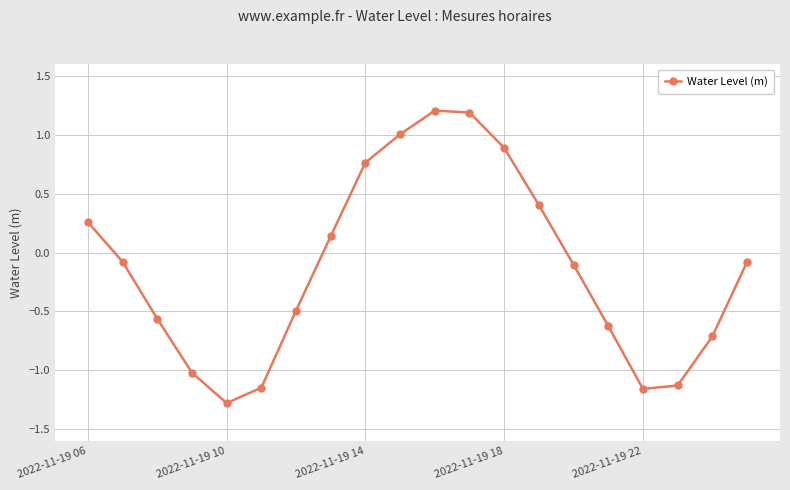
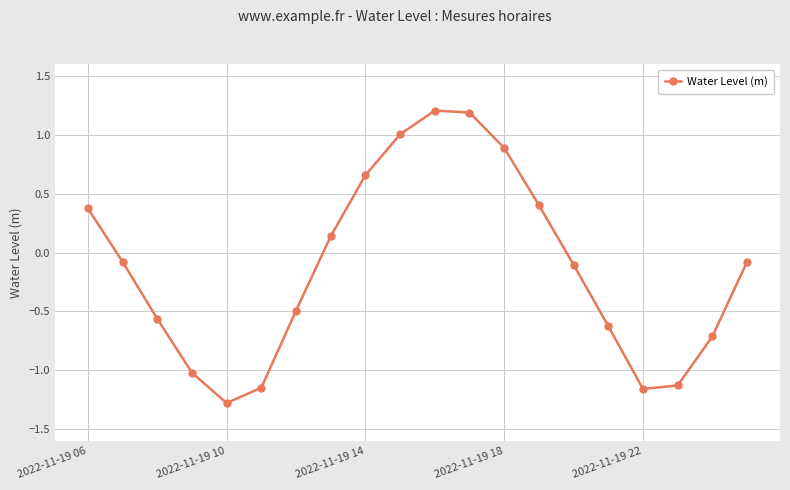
  {
-   "2022-11-19 06": 0.26,
+   "2022-11-19 06": 0.37,
    "2022-11-19 10": -1.28,
-   "2022-11-19 14": 0.76,
+   "2022-11-19 14": 0.66,
    "2022-11-19 18": 0.89,
    "2022-11-19 22": -1.16
  }
